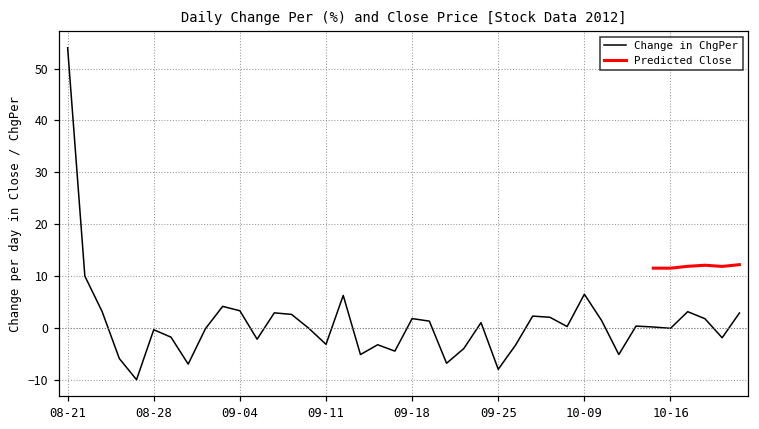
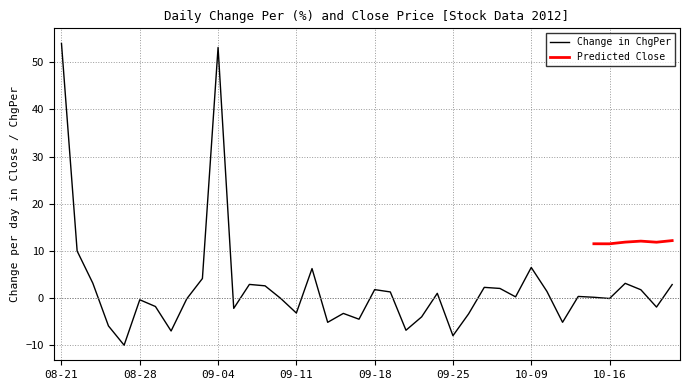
  {
    "Change in ChgPer": {
      "08-21": 54,
      "08-28": 0,
-     "09-04": 3,
+     "09-04": 53,
      "09-11": -3,
      "09-18": 2,
      "09-25": -8,
      "10-09": 6,
      "10-16": 0
    },
    "Predicted Close": {
      "10-16": 12
    }
  }
